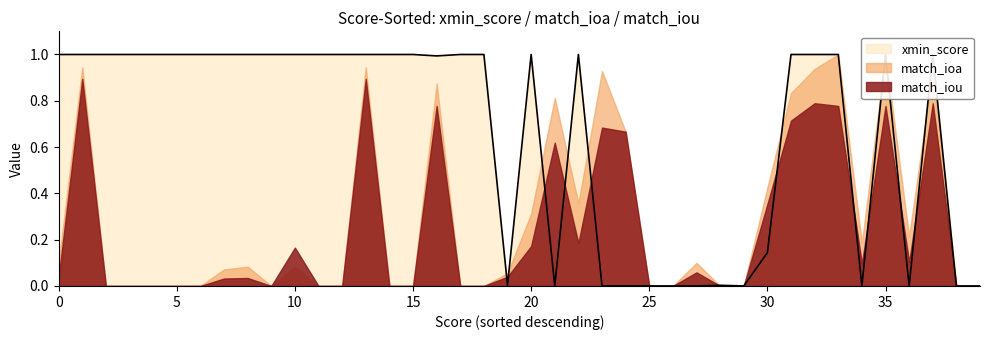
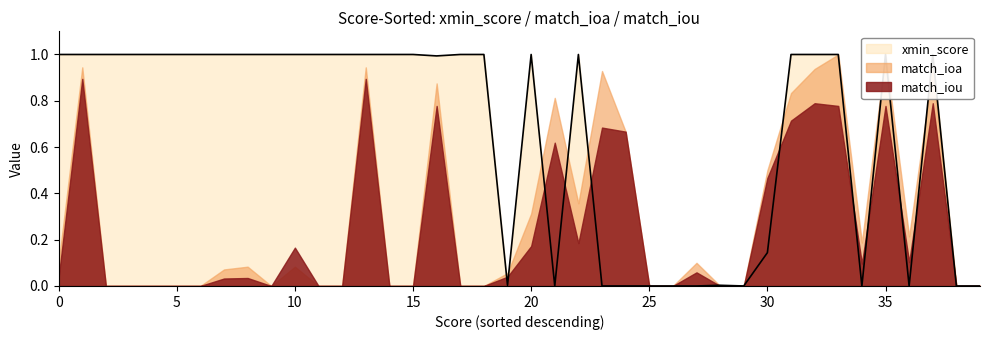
  {
    "xmin_score": {
      "0": 1.00,
      "5": 1.00,
      "10": 1.00,
      "15": 1.00,
      "20": 1.00,
      "30": 0.14
    },
    "match_ioa": {
      "0": 0.10,
      "10": 0.08,
      "20": 0.31,
-     "30": 0.43
+     "30": 0.50
    },
    "match_iou": {
      "0": 0.04,
      "10": 0.17,
      "20": 0.17,
-     "30": 0.35,
+     "30": 0.47,
      "35": 0.78
    }
  }
